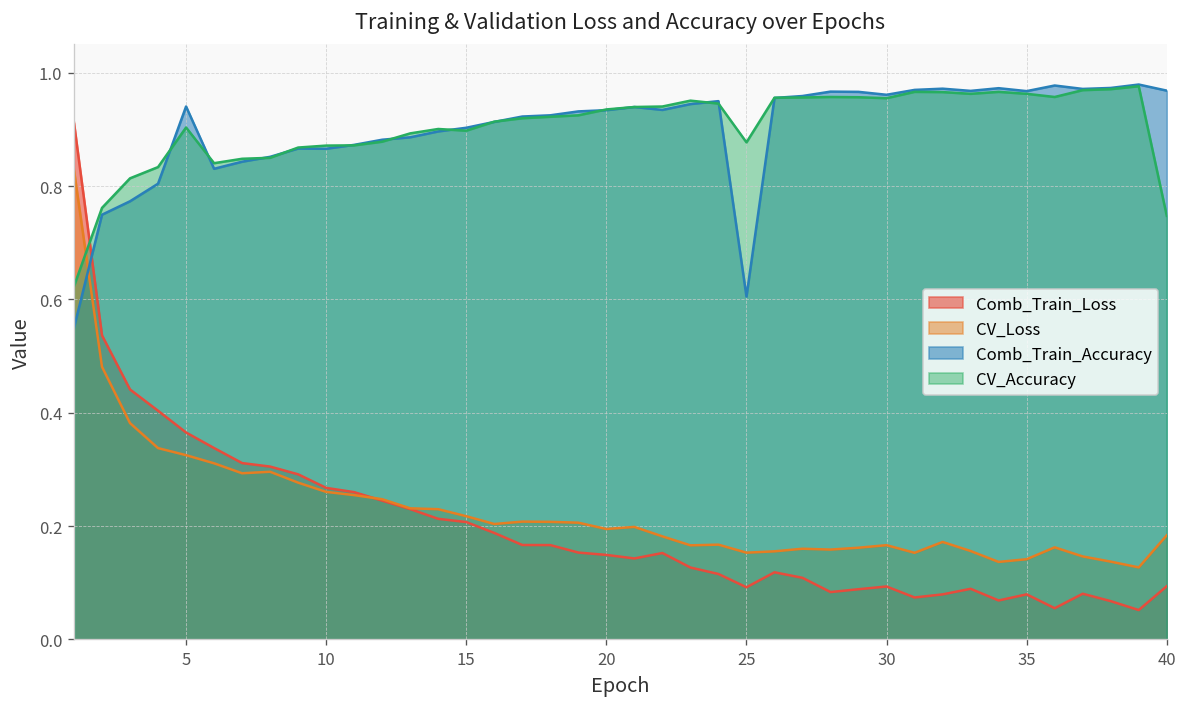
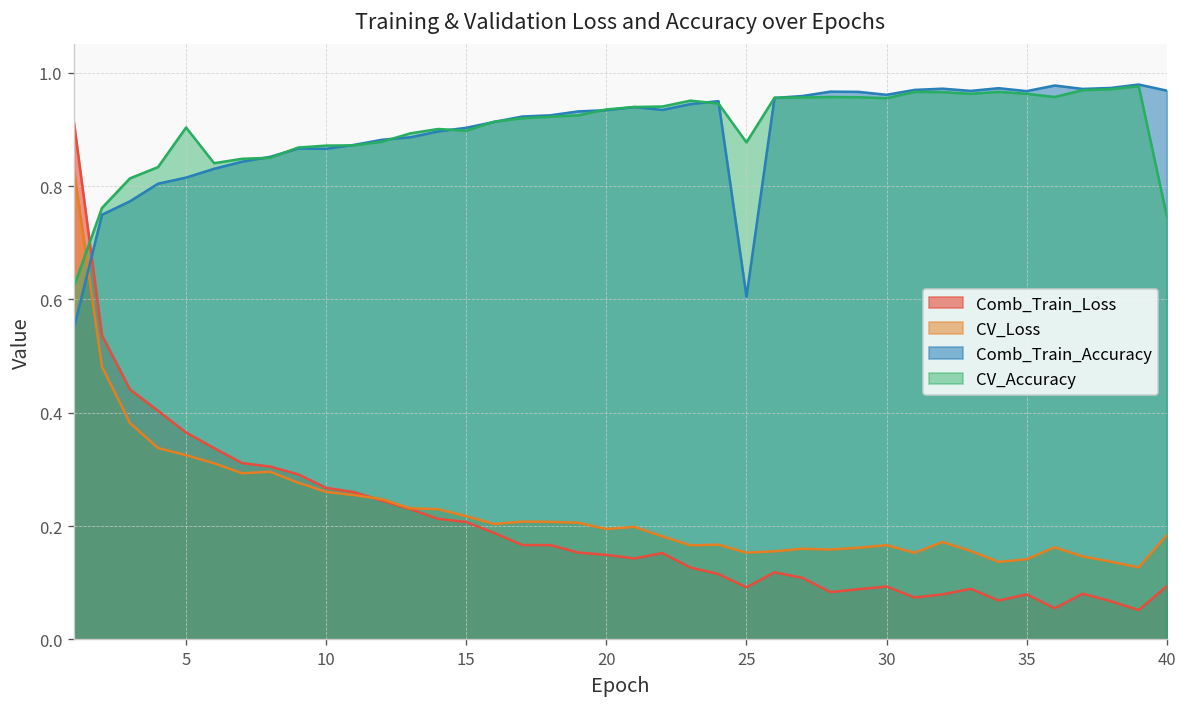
  {
    "Comb_Train_Accuracy": {
-     "5": 0.94,
+     "5": 0.82,
      "10": 0.87,
      "25": 0.60,
      "30": 0.96,
      "40": 0.97
    },
    "CV_Accuracy": {
      "5": 0.90,
      "10": 0.87,
      "25": 0.88,
      "30": 0.96,
      "40": 0.75
    }
  }
